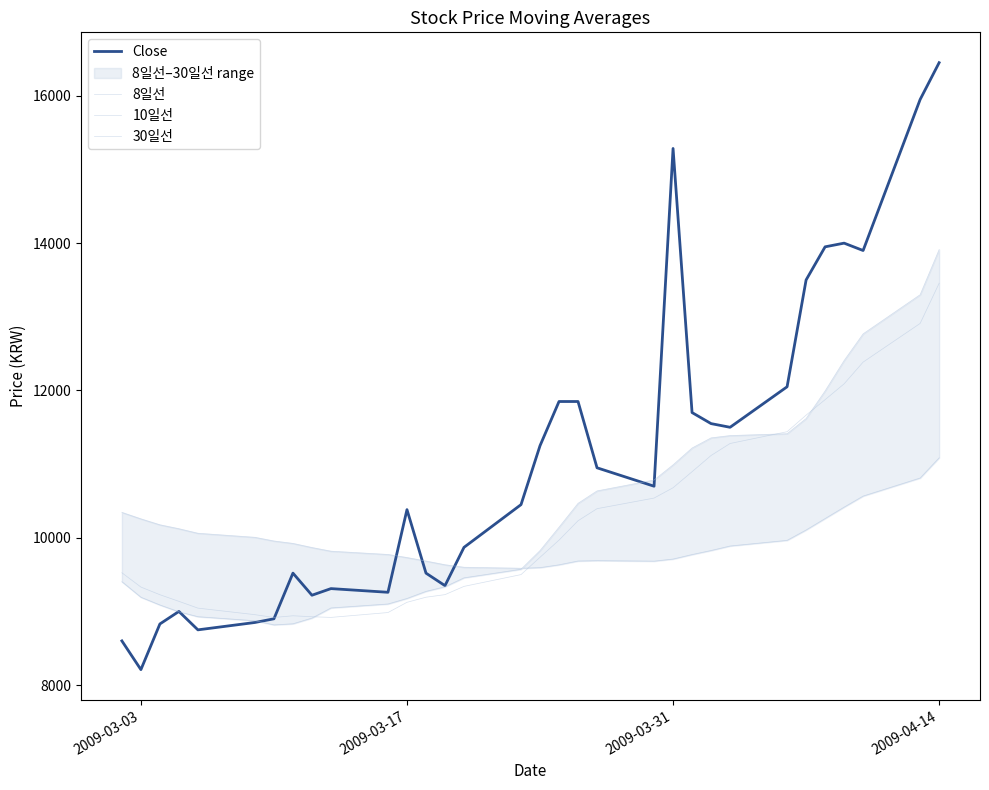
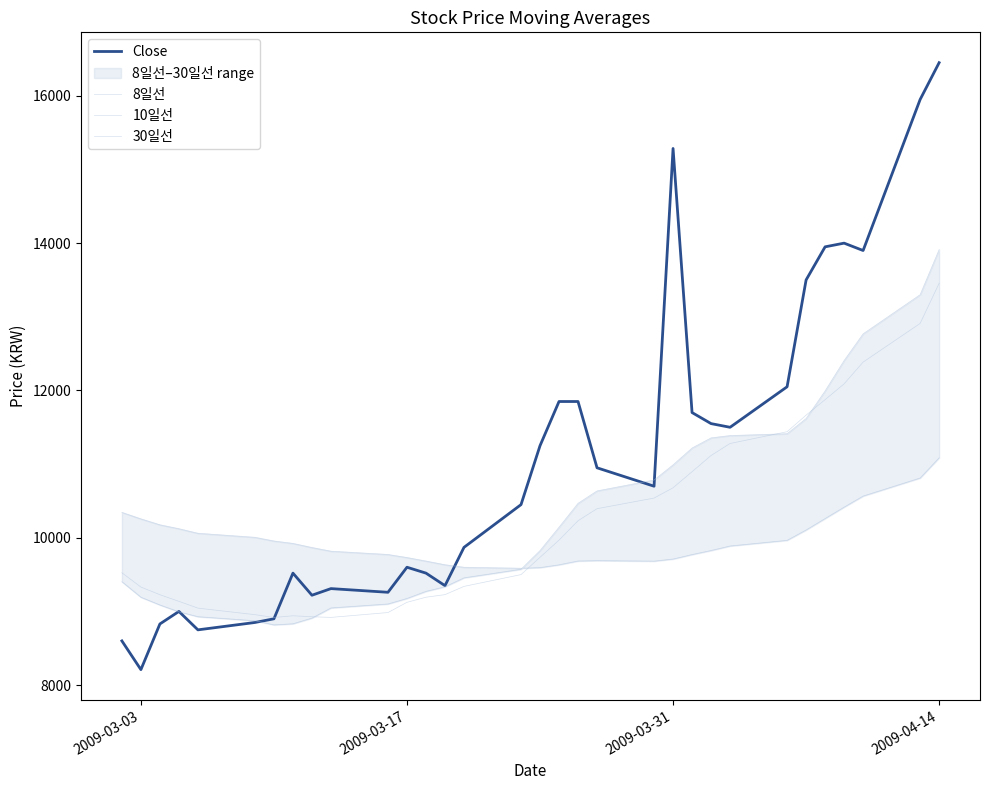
  {
    "Close": {
      "2009-03-03": 8200,
-     "2009-03-17": 10400,
+     "2009-03-17": 9600,
      "2009-03-31": 15300,
      "2009-04-14": 16500
    }
  }
